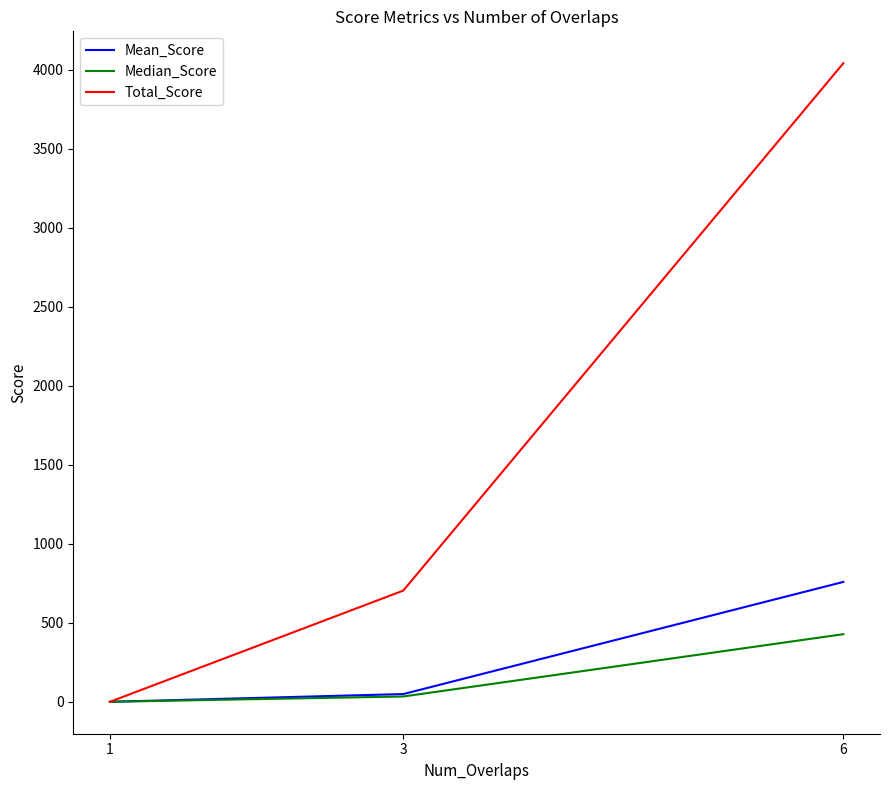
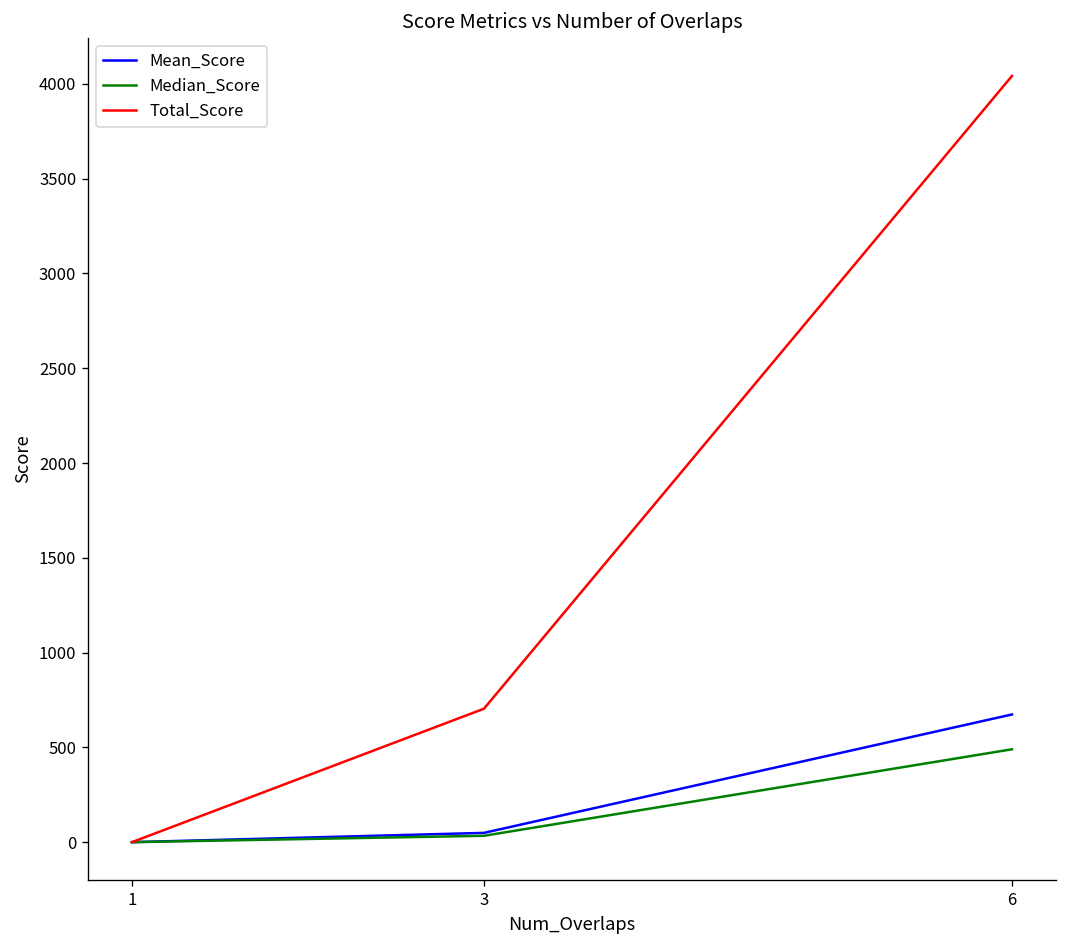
  {
    "Mean_Score": {
-     "6": 760
+     "6": 670
    },
    "Median_Score": {
-     "6": 430
+     "6": 490
    },
    "Total_Score": {
      "3": 700,
      "6": 4040
    }
  }
